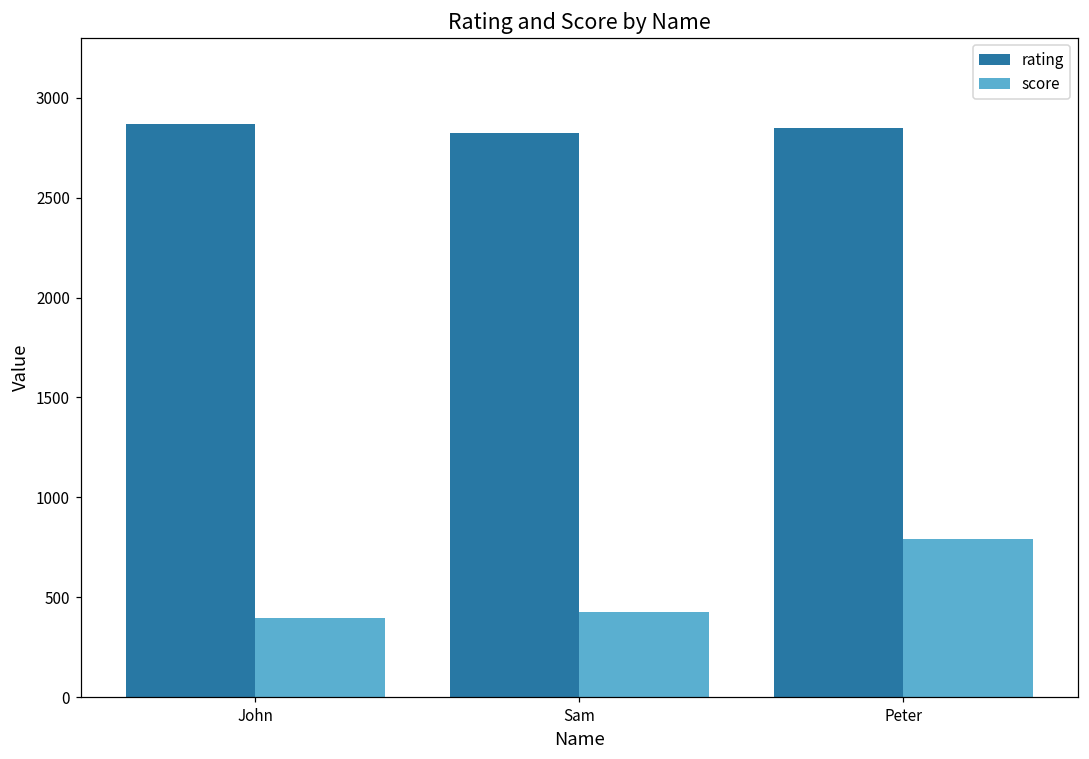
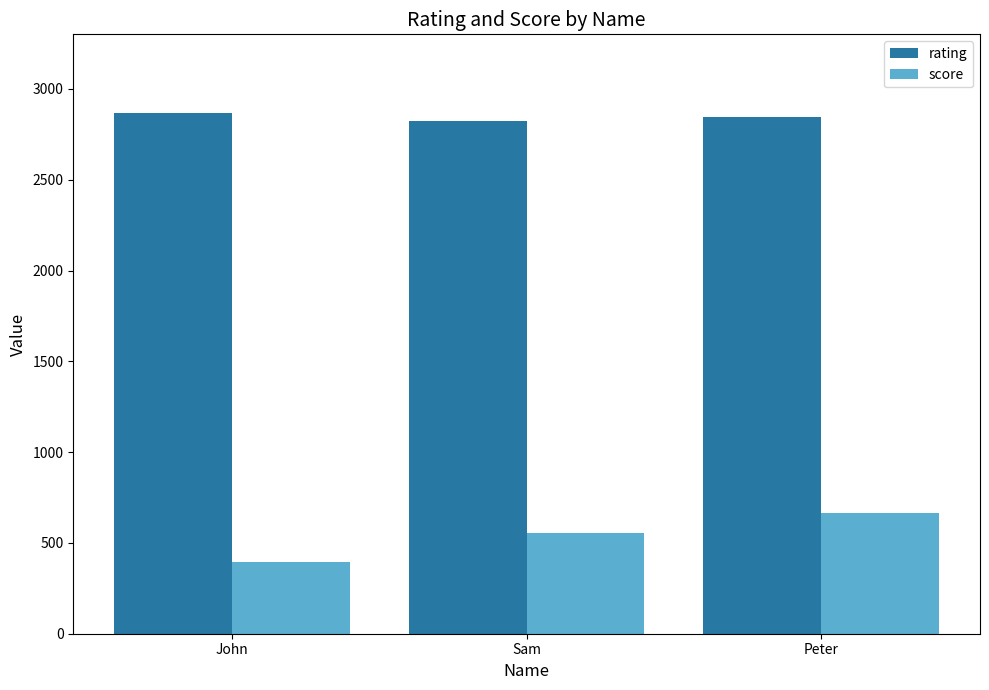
  {
    "rating": {
      "John": 2870,
      "Sam": 2820,
      "Peter": 2850
    },
    "score": {
      "John": 400,
-     "Sam": 430,
-     "Peter": 790
+     "Sam": 560,
+     "Peter": 670
    }
  }
